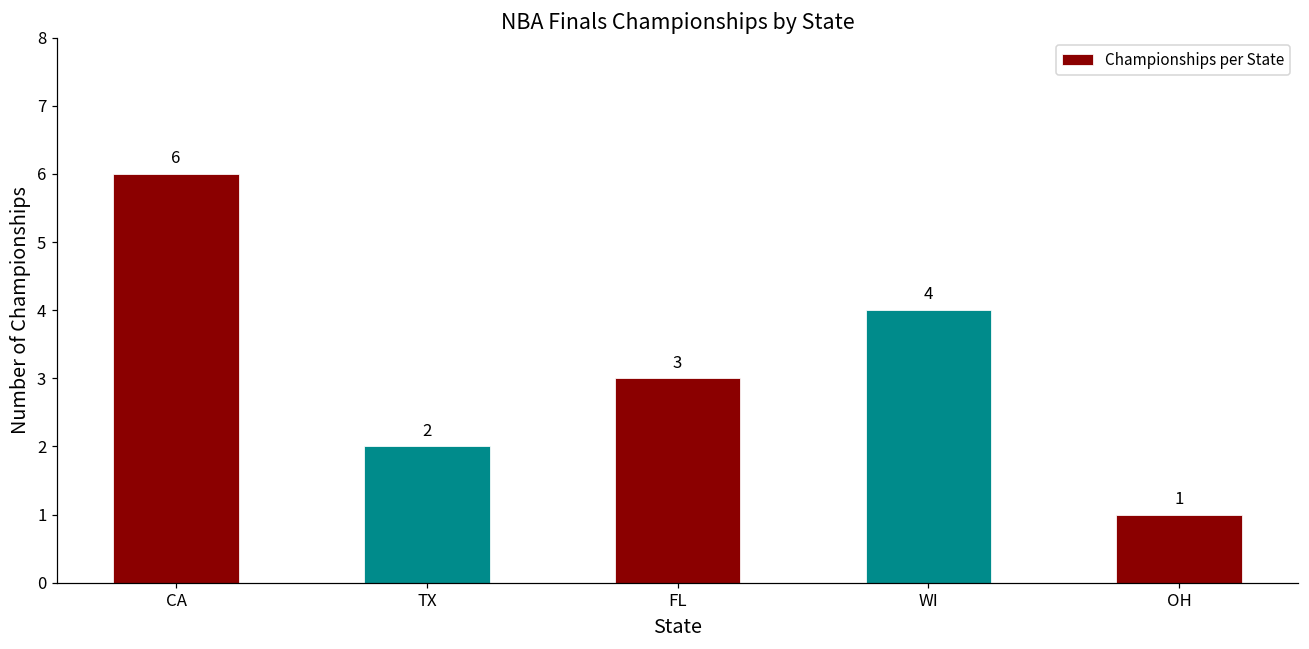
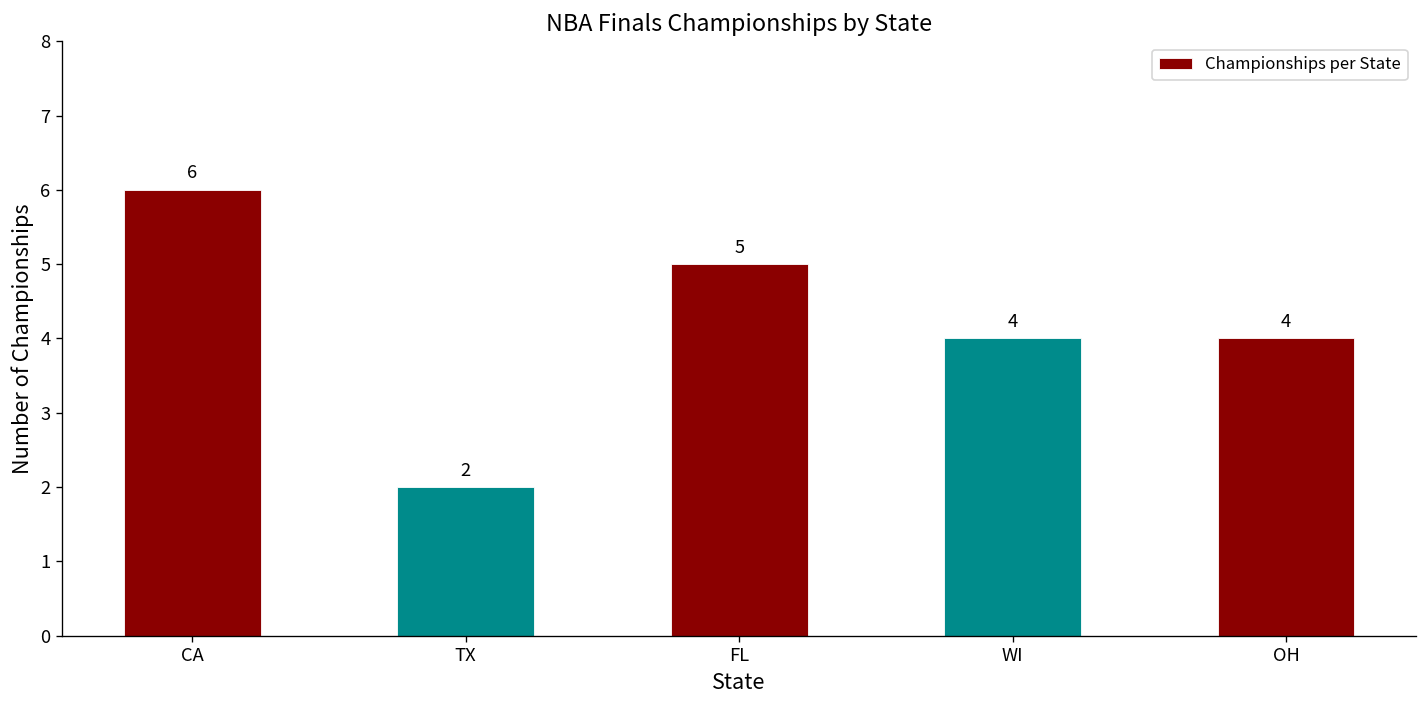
  {
    "CA": 6,
    "TX": 2,
-   "FL": 3,
+   "FL": 5,
    "WI": 4,
-   "OH": 1
+   "OH": 4
  }
